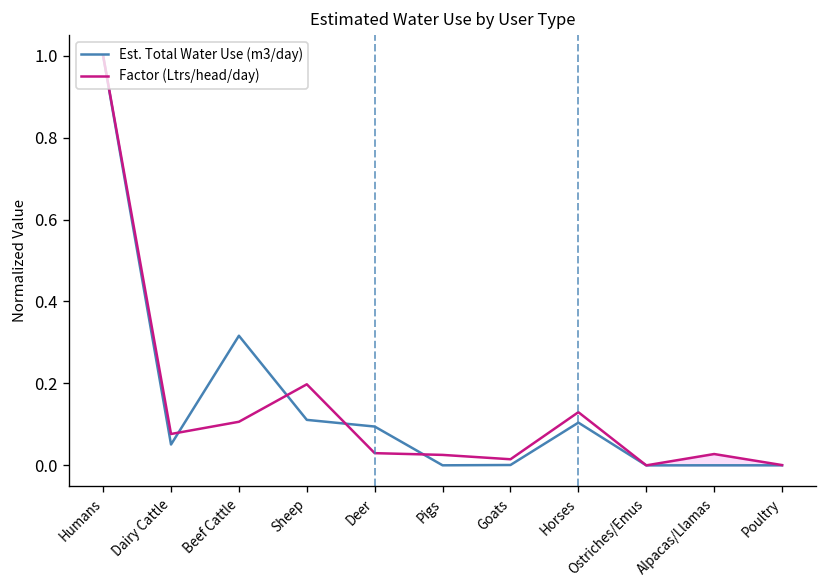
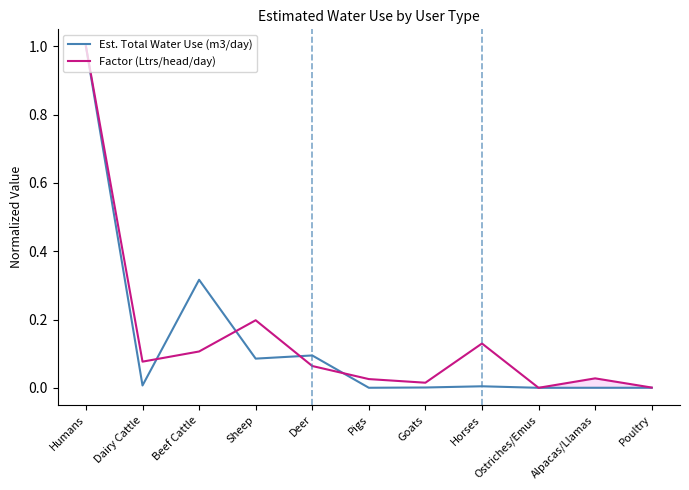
  {
    "Est. Total Water Use (m3/day)": {
-     "Dairy Cattle": 0.05,
+     "Dairy Cattle": 0.01,
      "Beef Cattle": 0.32,
-     "Sheep": 0.11,
+     "Sheep": 0.09,
      "Deer": 0.09,
      "Pigs": 0.00,
      "Goats": 0.00,
-     "Horses": 0.10,
+     "Horses": 0.00,
      "Alpacas/Llamas": 0.00
    },
    "Factor (Ltrs/head/day)": {
      "Dairy Cattle": 0.08,
      "Beef Cattle": 0.11,
      "Sheep": 0.20,
-     "Deer": 0.03,
+     "Deer": 0.06,
      "Pigs": 0.03,
      "Goats": 0.01,
      "Horses": 0.13
    }
  }
